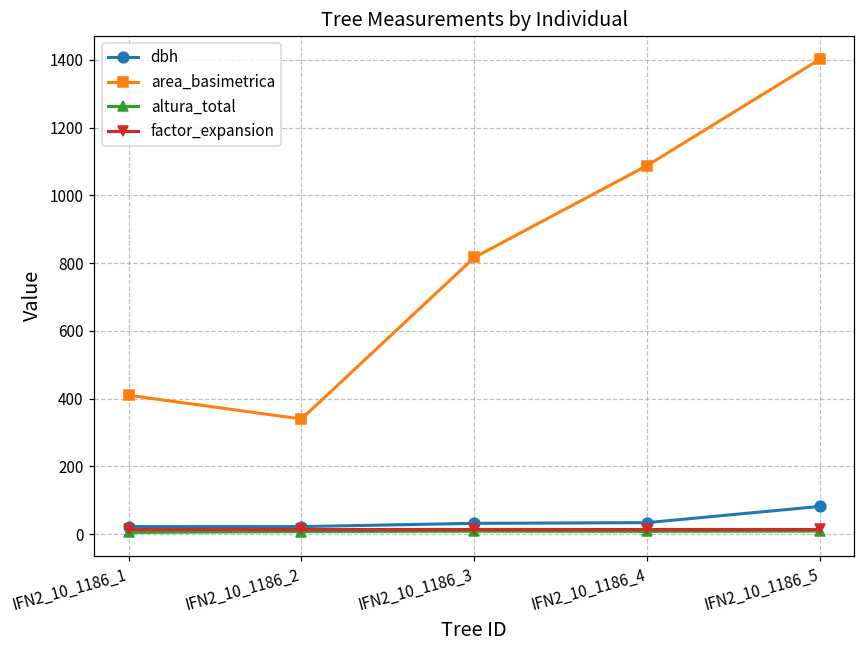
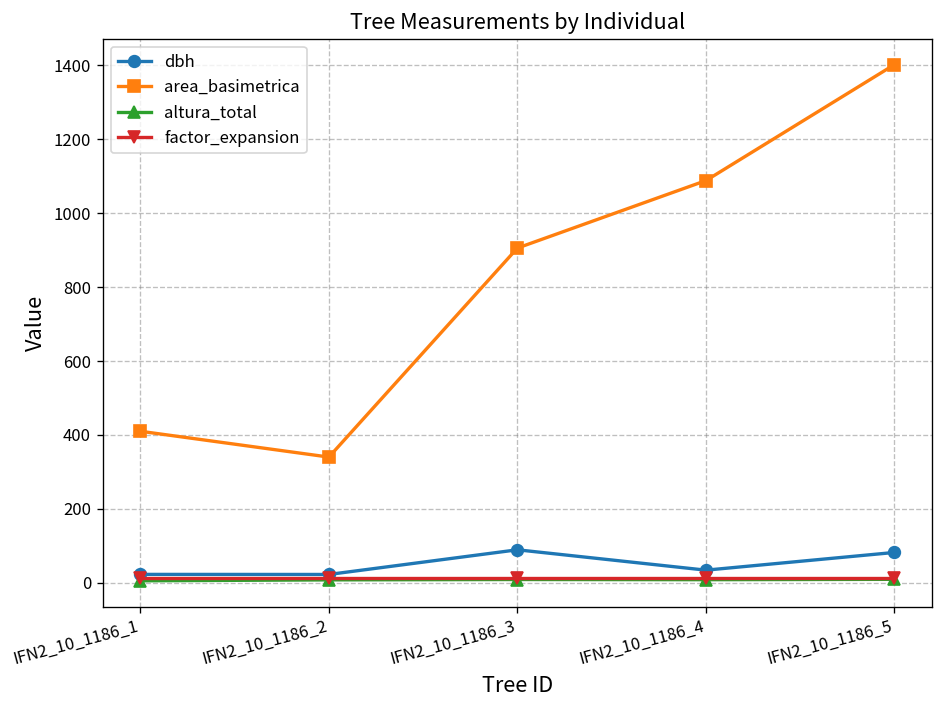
  {
    "dbh": {
      "IFN2_10_1186_1": 20,
      "IFN2_10_1186_2": 20,
-     "IFN2_10_1186_3": 30,
+     "IFN2_10_1186_3": 90,
      "IFN2_10_1186_4": 30,
      "IFN2_10_1186_5": 80
    },
    "area_basimetrica": {
      "IFN2_10_1186_1": 410,
      "IFN2_10_1186_2": 340,
-     "IFN2_10_1186_3": 820,
+     "IFN2_10_1186_3": 910,
      "IFN2_10_1186_4": 1090,
      "IFN2_10_1186_5": 1400
    },
    "altura_total": {
      "IFN2_10_1186_1": 10
    },
    "factor_expansion": {
      "IFN2_10_1186_1": 10
    }
  }
